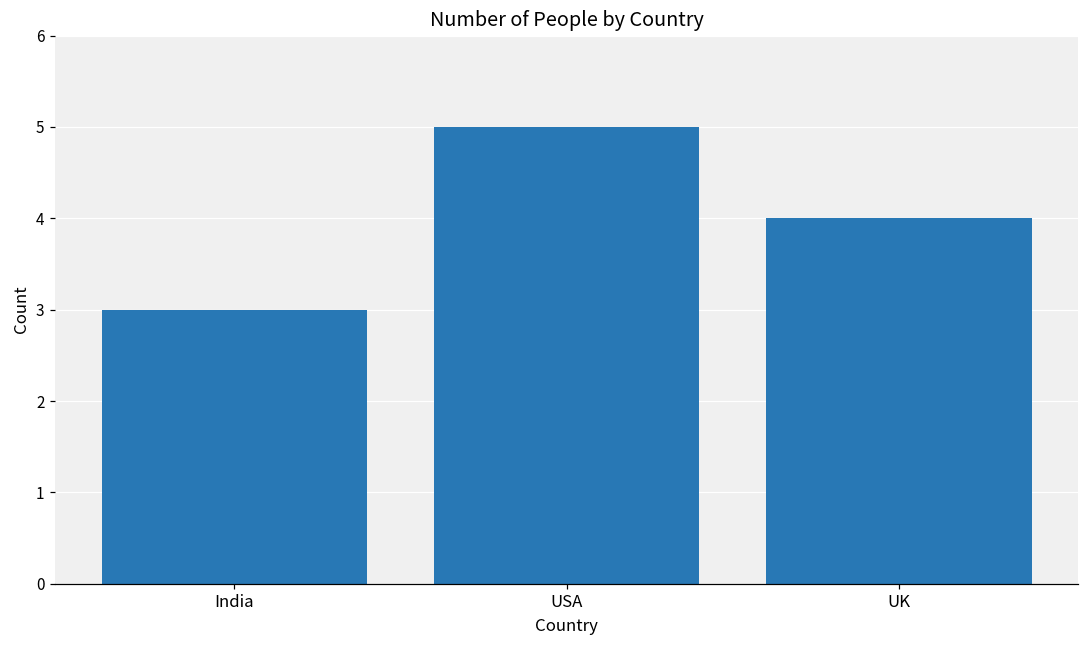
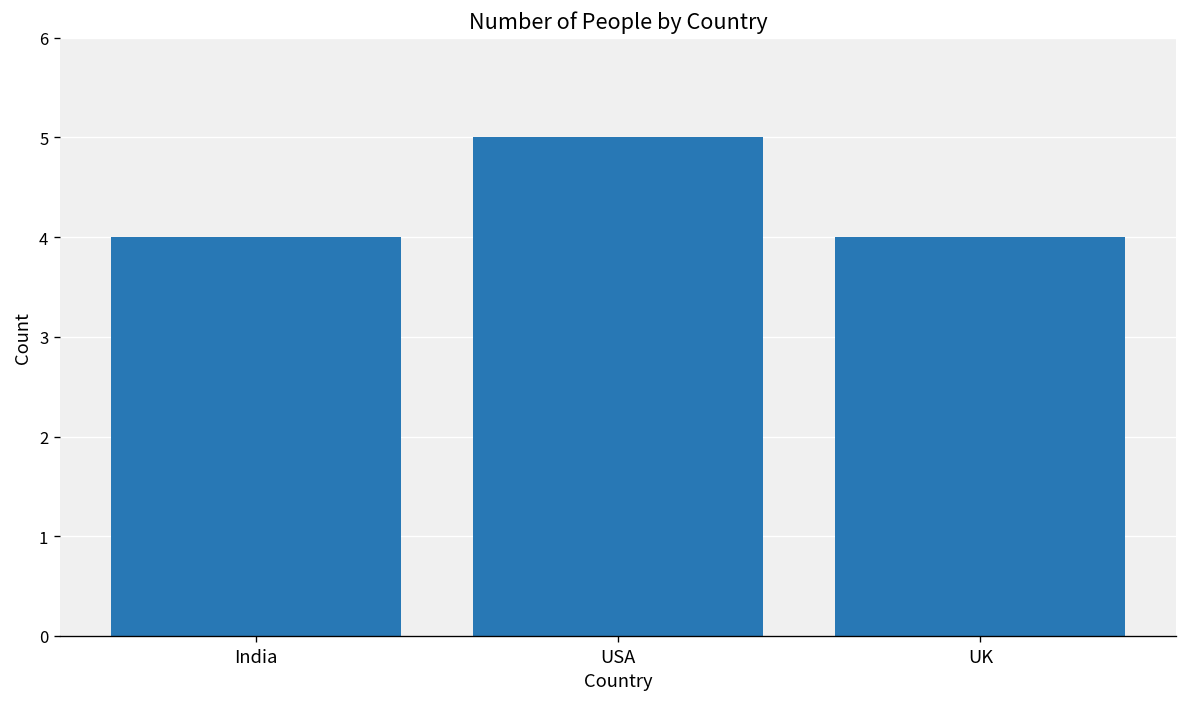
  {
-   "India": 3,
+   "India": 4,
    "USA": 5,
    "UK": 4
  }
